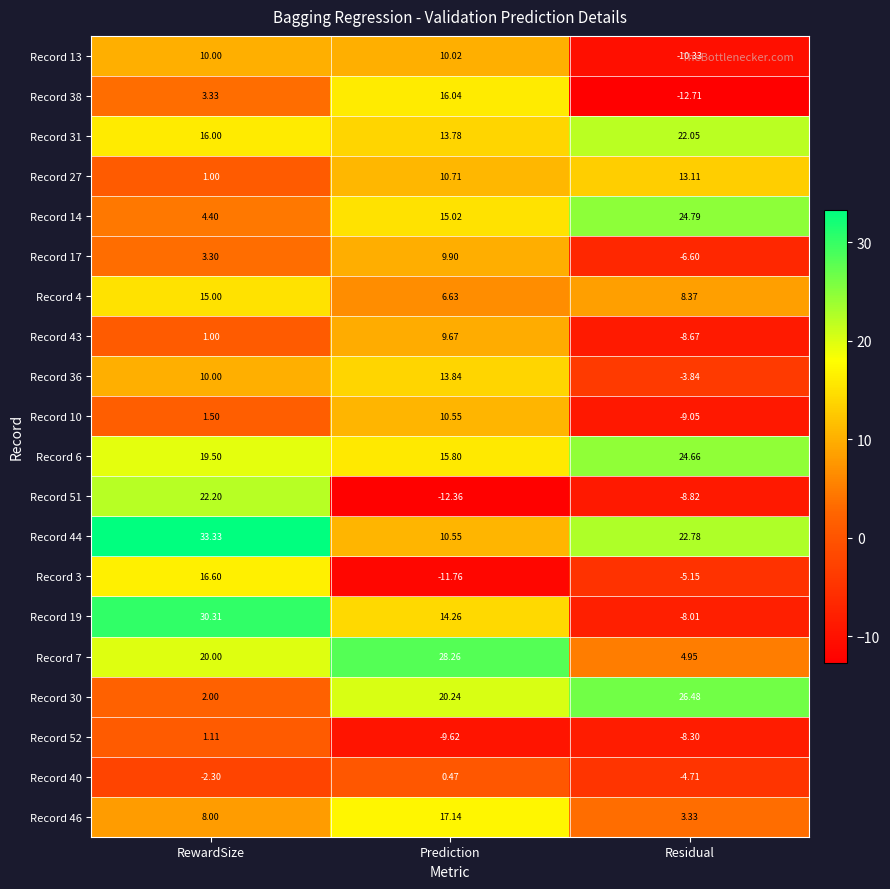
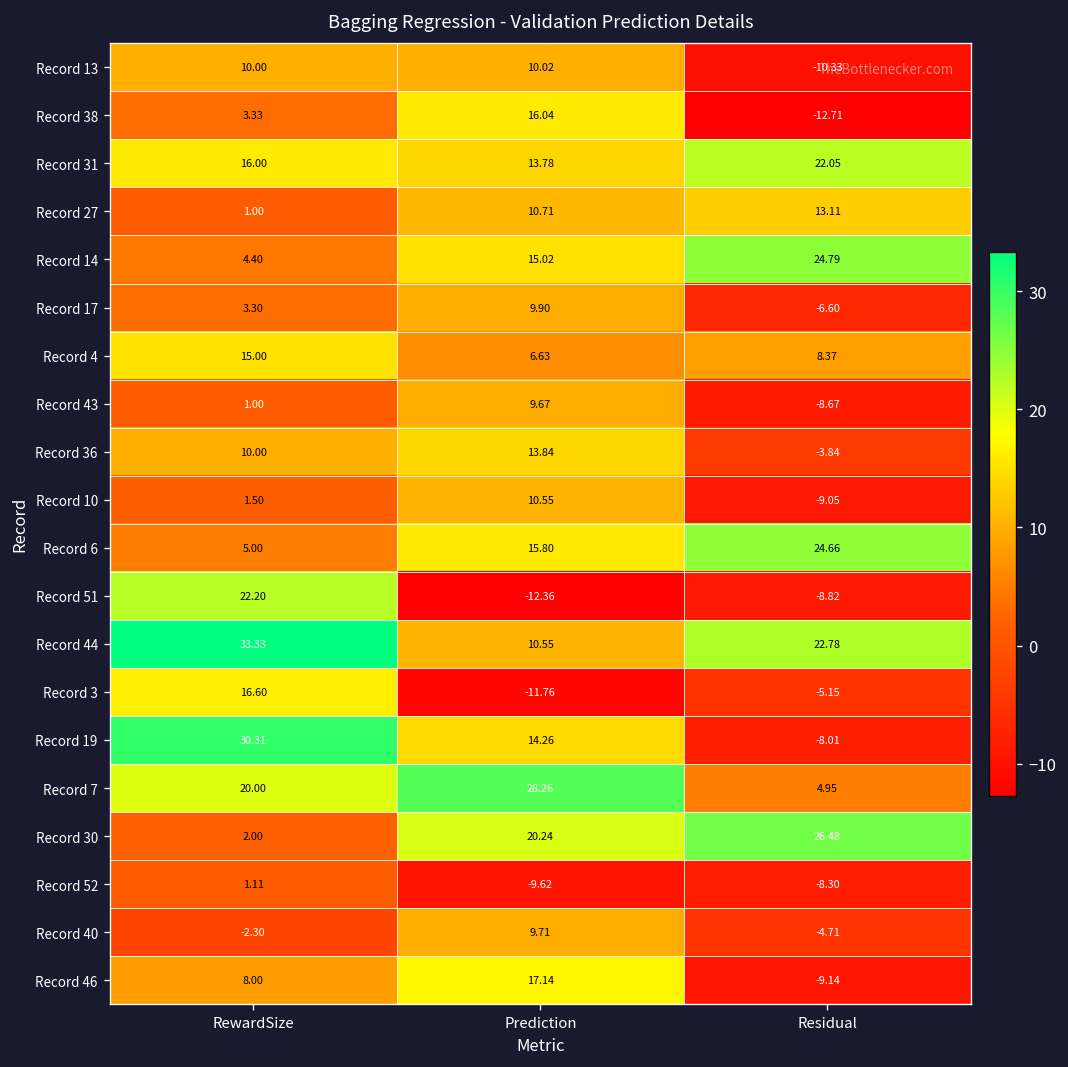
  {
    "Record 13": {
      "RewardSize": 10.00,
      "Prediction": 10.02
    },
    "Record 38": {
      "RewardSize": 3.33,
      "Prediction": 16.04,
      "Residual": -12.71
    },
    "Record 31": {
      "RewardSize": 16.00,
      "Prediction": 13.78,
      "Residual": 22.05
    },
    "Record 27": {
      "RewardSize": 1.00,
      "Prediction": 10.71,
      "Residual": 13.11
    },
    "Record 14": {
      "RewardSize": 4.40,
      "Prediction": 15.02,
      "Residual": 24.79
    },
    "Record 17": {
      "RewardSize": 3.30,
      "Prediction": 9.90,
      "Residual": -6.60
    },
    "Record 4": {
      "RewardSize": 15.00,
      "Prediction": 6.63,
      "Residual": 8.37
    },
    "Record 43": {
      "RewardSize": 1.00,
      "Prediction": 9.67,
      "Residual": -8.67
    },
    "Record 36": {
      "RewardSize": 10.00,
      "Prediction": 13.84,
      "Residual": -3.84
    },
    "Record 10": {
      "RewardSize": 1.50,
      "Prediction": 10.55,
      "Residual": -9.05
    },
    "Record 6": {
-     "RewardSize": 19.50,
+     "RewardSize": 5.00,
      "Prediction": 15.80,
      "Residual": 24.66
    },
    "Record 51": {
      "RewardSize": 22.20,
      "Prediction": -12.36,
      "Residual": -8.82
    },
    "Record 44": {
      "RewardSize": 33.33,
      "Prediction": 10.55,
      "Residual": 22.78
    },
    "Record 3": {
      "RewardSize": 16.60,
      "Prediction": -11.76,
      "Residual": -5.15
    },
    "Record 19": {
      "RewardSize": 30.31,
      "Prediction": 14.26,
      "Residual": -8.01
    },
    "Record 7": {
      "RewardSize": 20.00,
      "Prediction": 28.26,
      "Residual": 4.95
    },
    "Record 30": {
      "RewardSize": 2.00,
      "Prediction": 20.24,
      "Residual": 26.48
    },
    "Record 52": {
      "RewardSize": 1.11,
      "Prediction": -9.62,
      "Residual": -8.30
    },
    "Record 40": {
      "RewardSize": -2.30,
-     "Prediction": 0.47,
+     "Prediction": 9.71,
      "Residual": -4.71
    },
    "Record 46": {
      "RewardSize": 8.00,
      "Prediction": 17.14,
-     "Residual": 3.33
+     "Residual": -9.14
    }
  }
